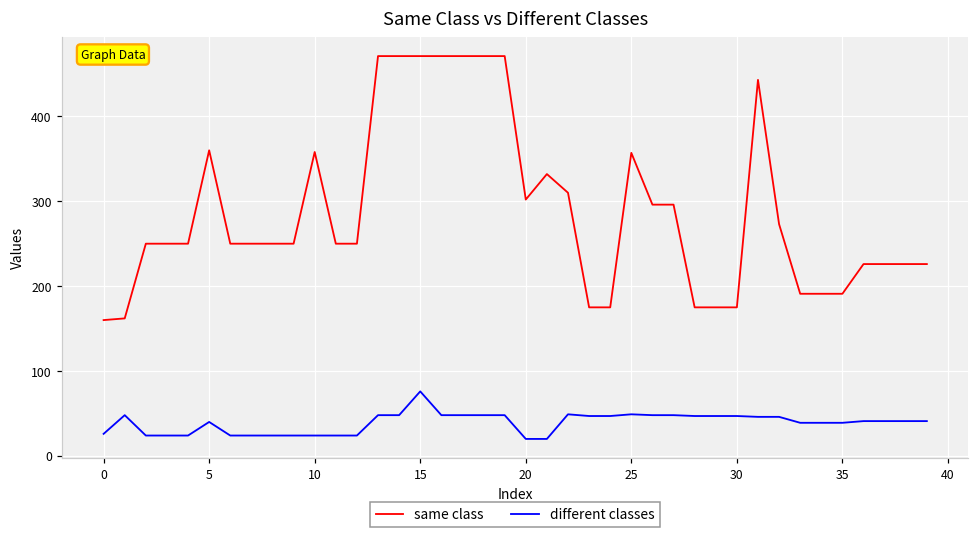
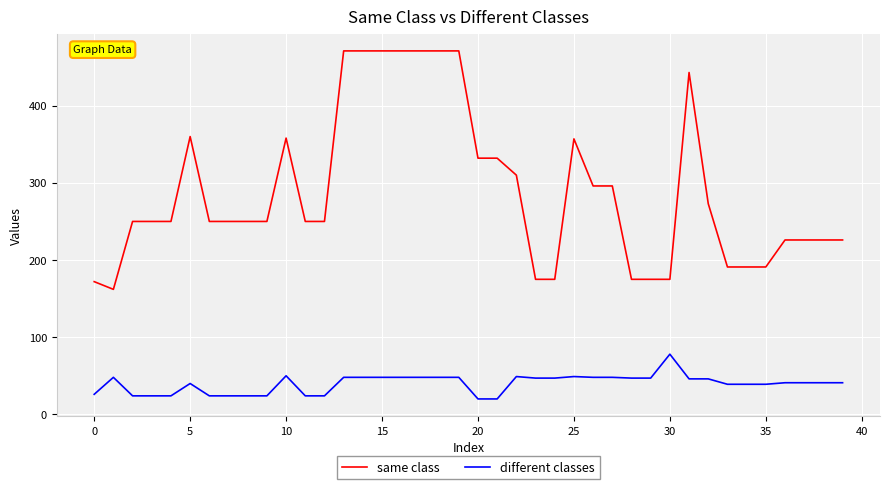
  {
    "same class": {
-     "0": 160,
+     "0": 170,
      "5": 360,
      "10": 360,
      "15": 470,
-     "20": 300,
+     "20": 330,
      "25": 360,
      "30": 180,
      "35": 190
    },
    "different classes": {
      "0": 30,
      "5": 40,
-     "10": 20,
-     "15": 80,
+     "10": 50,
+     "15": 50,
      "20": 20,
      "25": 50,
-     "30": 50,
+     "30": 80,
      "35": 40
    }
  }
